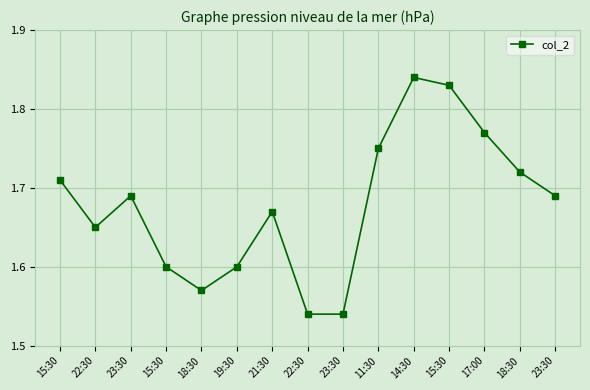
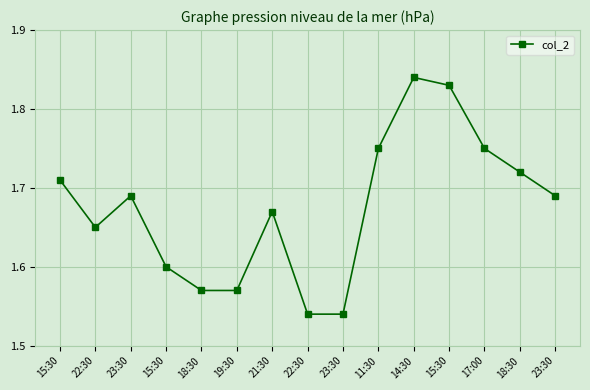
  {
-   "19:30": 1.60,
+   "19:30": 1.57,
    "21:30": 1.67,
    "11:30": 1.75,
    "14:30": 1.84,
-   "17:00": 1.77
+   "17:00": 1.75
  }
